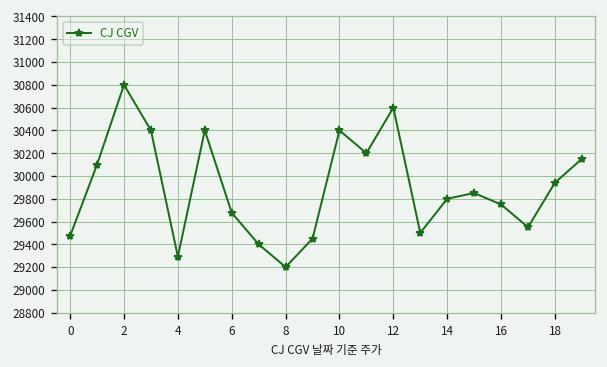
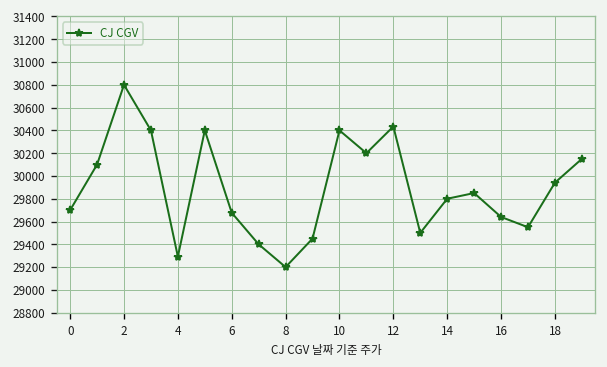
  {
-   "0": 29500,
+   "0": 29700,
    "2": 30800,
    "4": 29300,
    "6": 29700,
    "8": 29200,
    "10": 30400,
-   "12": 30600,
+   "12": 30400,
    "14": 29800,
-   "16": 29800,
+   "16": 29600,
    "18": 29900
  }
